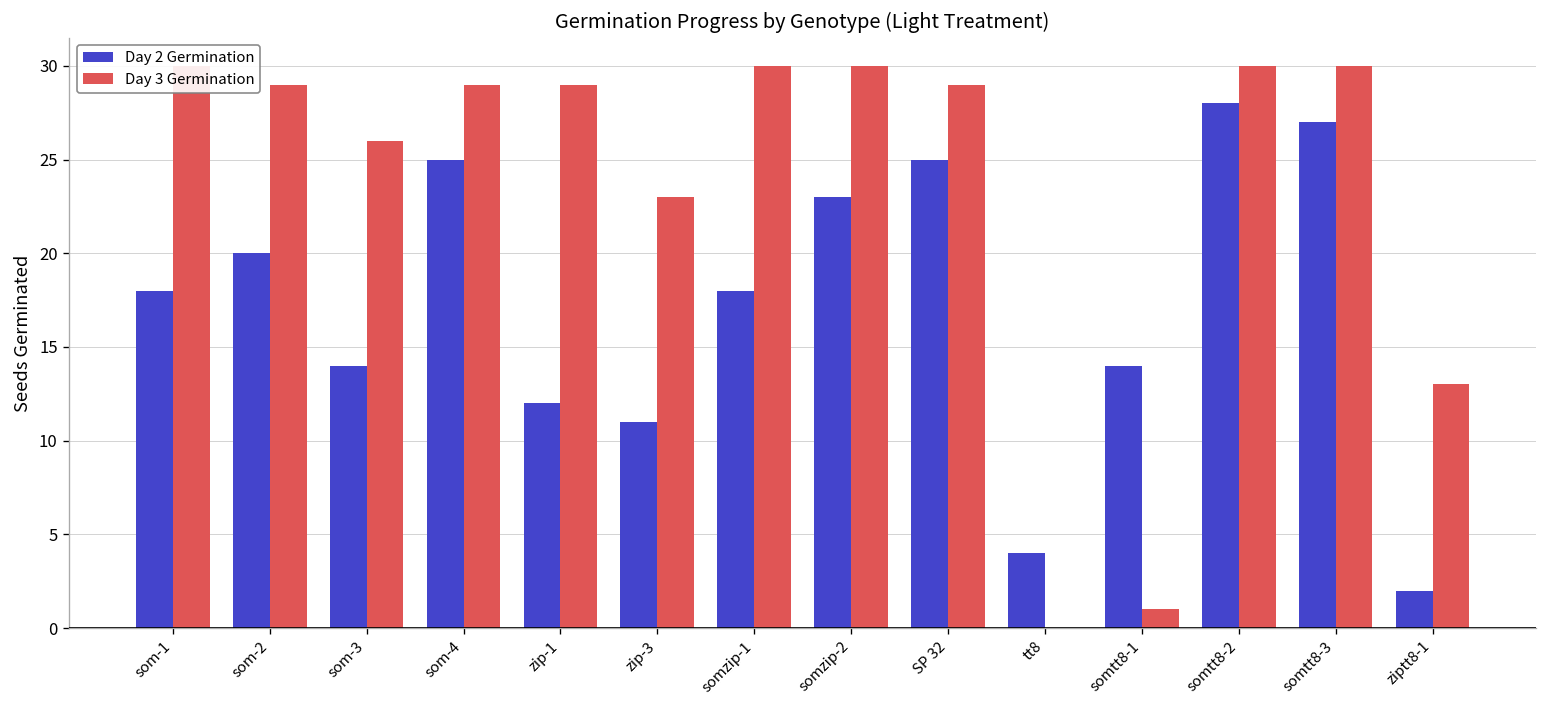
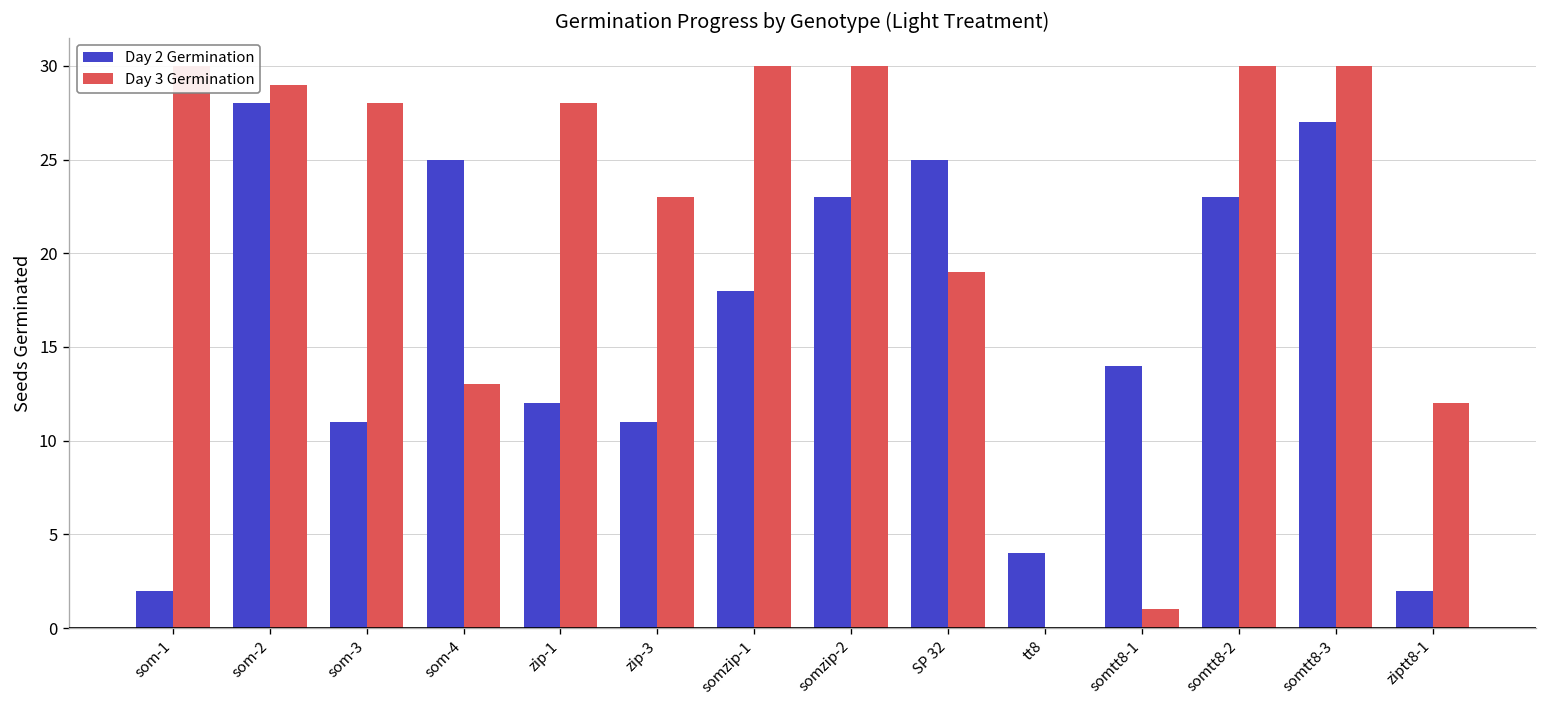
  {
    "Day 2 Germination": {
-     "som-1": 18,
-     "som-2": 20,
-     "som-3": 14,
+     "som-1": 2,
+     "som-2": 28,
+     "som-3": 11,
      "som-4": 25,
      "zip-1": 12,
      "zip-3": 11,
      "somzip-1": 18,
      "somzip-2": 23,
      "SP 32": 25,
      "tt8": 4,
      "somtt8-1": 14,
-     "somtt8-2": 28,
+     "somtt8-2": 23,
      "somtt8-3": 27,
      "ziptt8-1": 2
    },
    "Day 3 Germination": {
      "som-2": 29,
-     "som-3": 26,
-     "som-4": 29,
-     "zip-1": 29,
+     "som-3": 28,
+     "som-4": 13,
+     "zip-1": 28,
      "zip-3": 23,
      "somzip-1": 30,
      "somzip-2": 30,
-     "SP 32": 29,
+     "SP 32": 19,
      "tt8": 0,
      "somtt8-1": 1,
      "somtt8-2": 30,
      "somtt8-3": 30,
-     "ziptt8-1": 13
+     "ziptt8-1": 12
    }
  }
